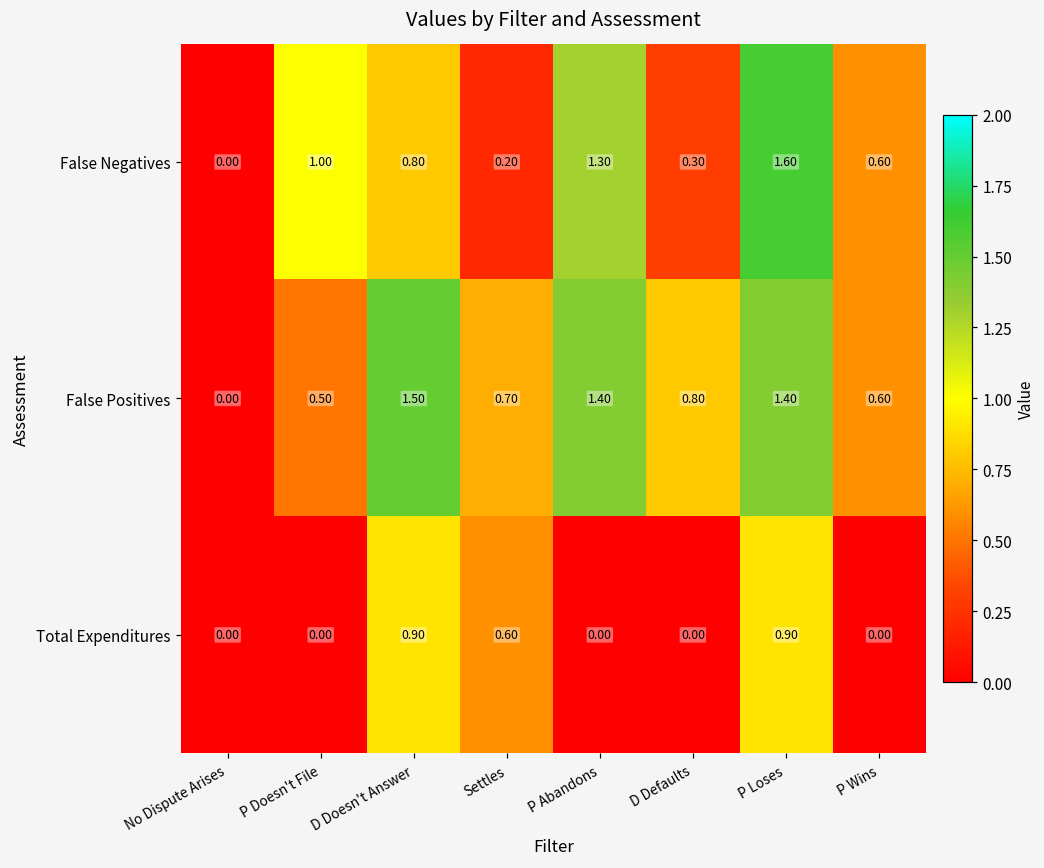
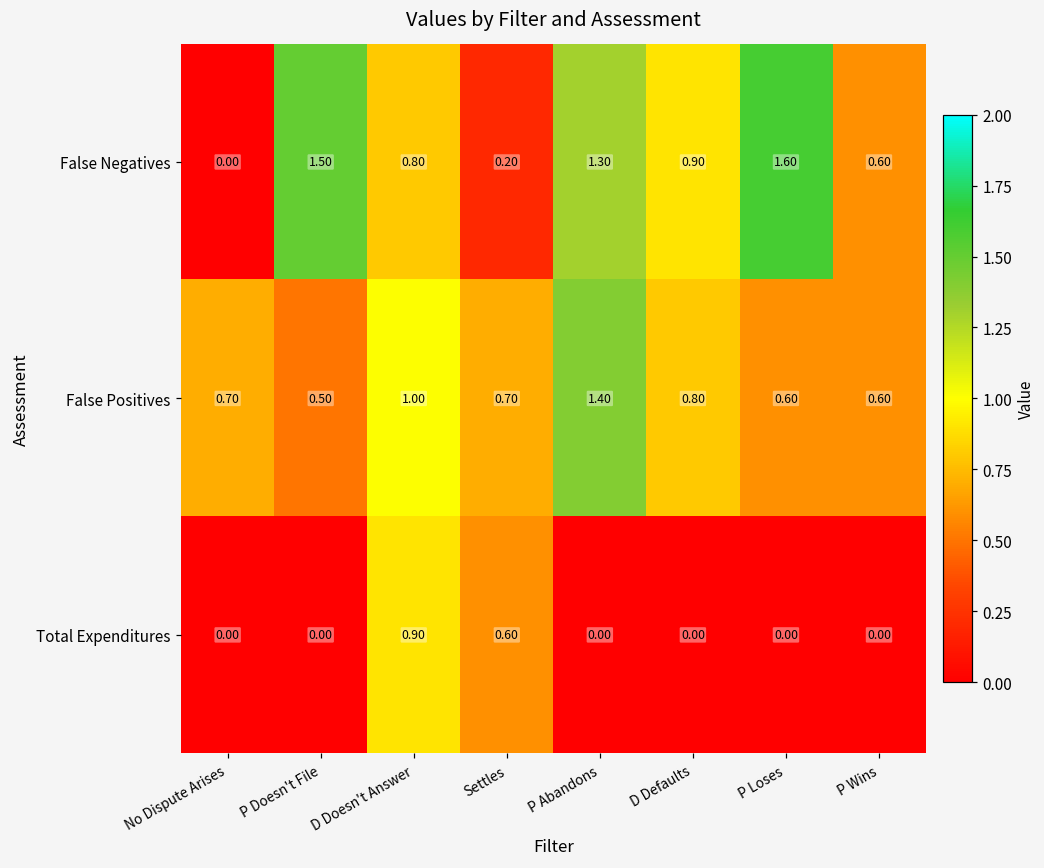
  {
    "False Negatives": {
-     "P Doesn't File": 1.00,
-     "D Defaults": 0.30
+     "P Doesn't File": 1.50,
+     "D Defaults": 0.90
    },
    "False Positives": {
-     "No Dispute Arises": 0.00,
-     "D Doesn't Answer": 1.50,
-     "P Loses": 1.40
+     "No Dispute Arises": 0.70,
+     "D Doesn't Answer": 1.00,
+     "P Loses": 0.60
    },
    "Total Expenditures": {
-     "P Loses": 0.90
+     "P Loses": 0.00
    }
  }
